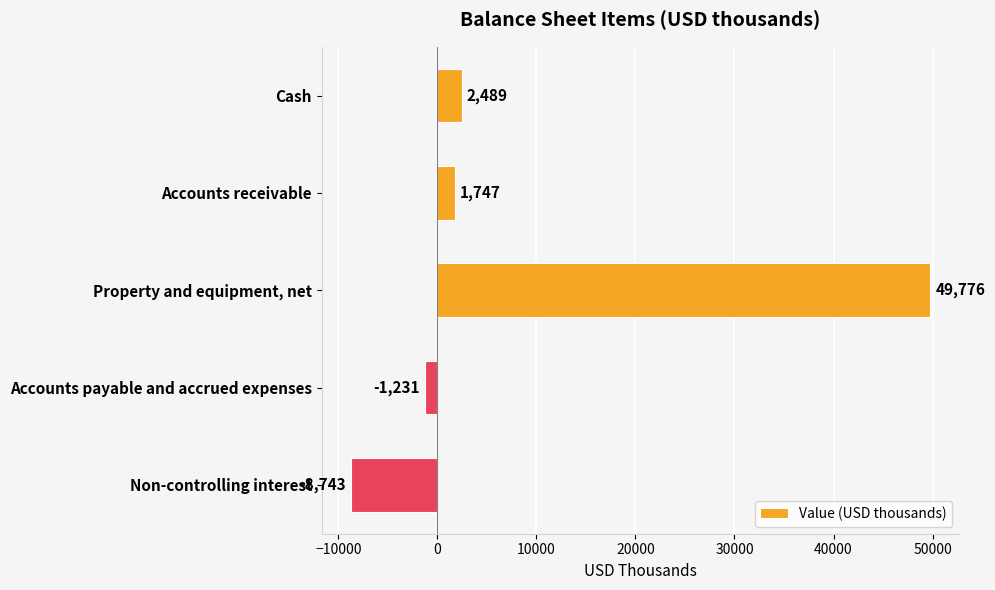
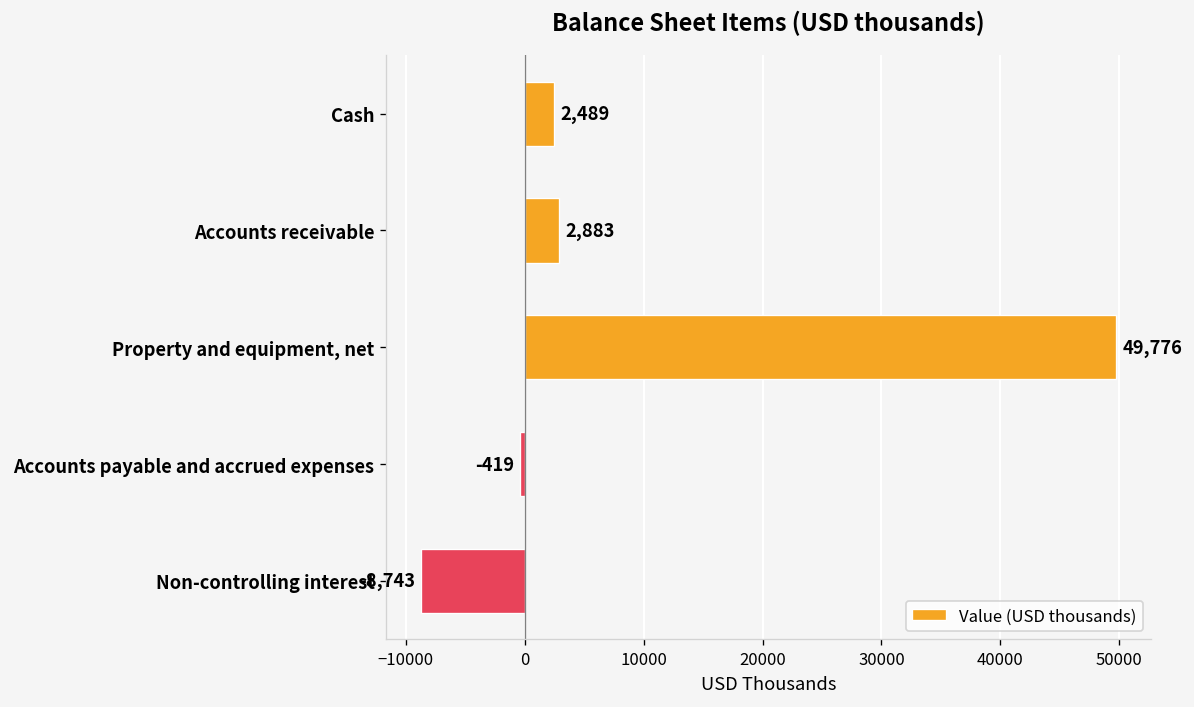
  {
    "Cash": "2,489",
-   "Accounts receivable": "1,747",
+   "Accounts receivable": "2,883",
    "Property and equipment, net": "49,776",
-   "Accounts payable and accrued expenses": "-1,231",
+   "Accounts payable and accrued expenses": "-419",
    "Non-controlling interest": "-8,743"
  }
